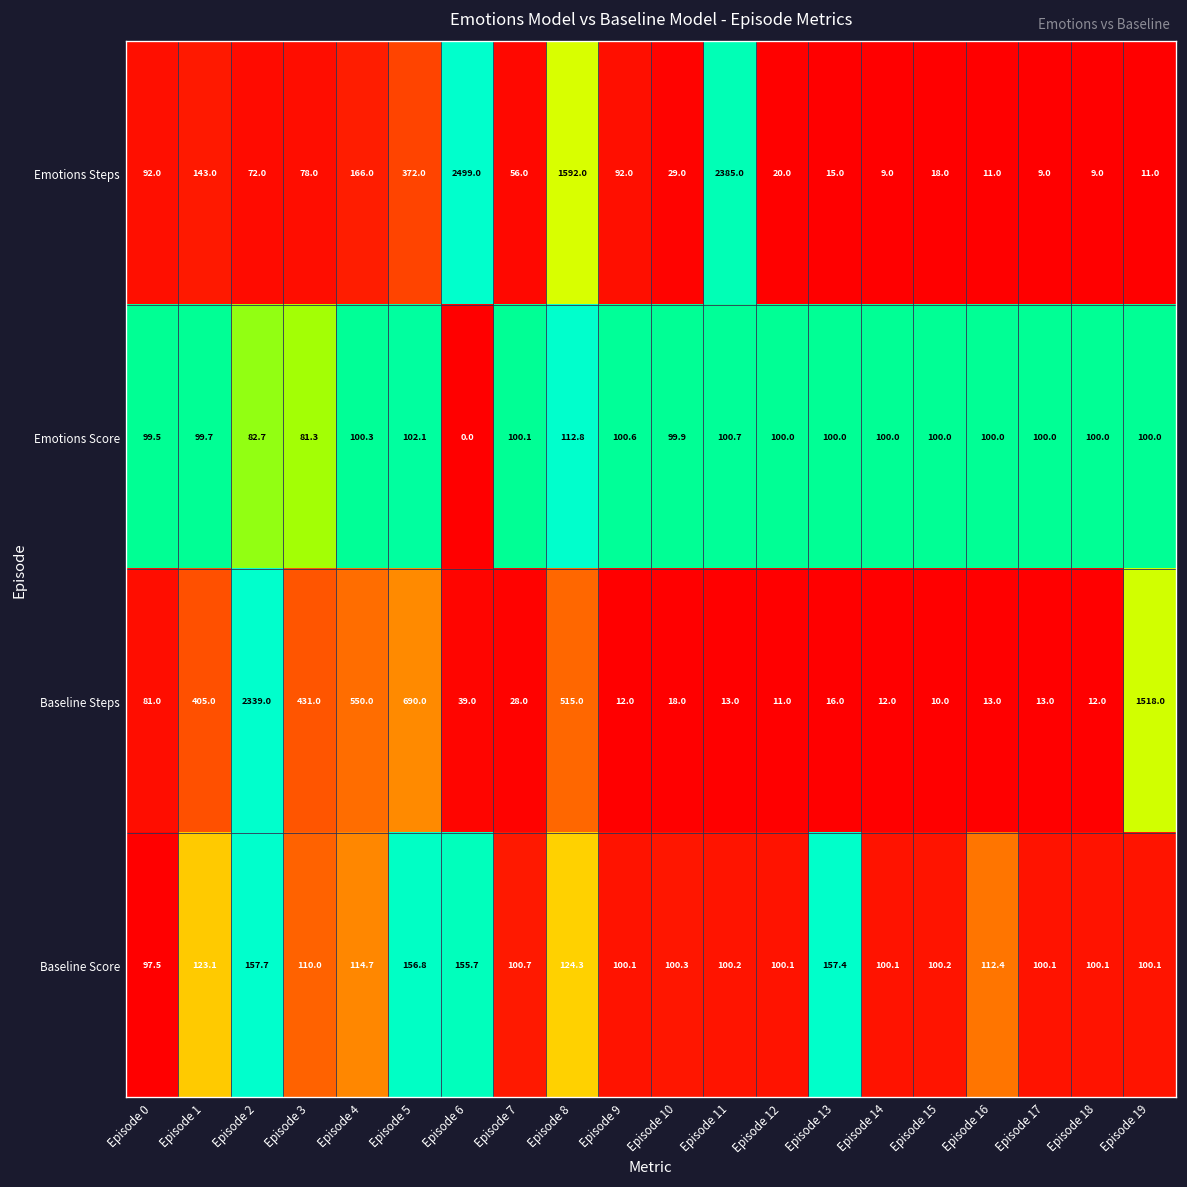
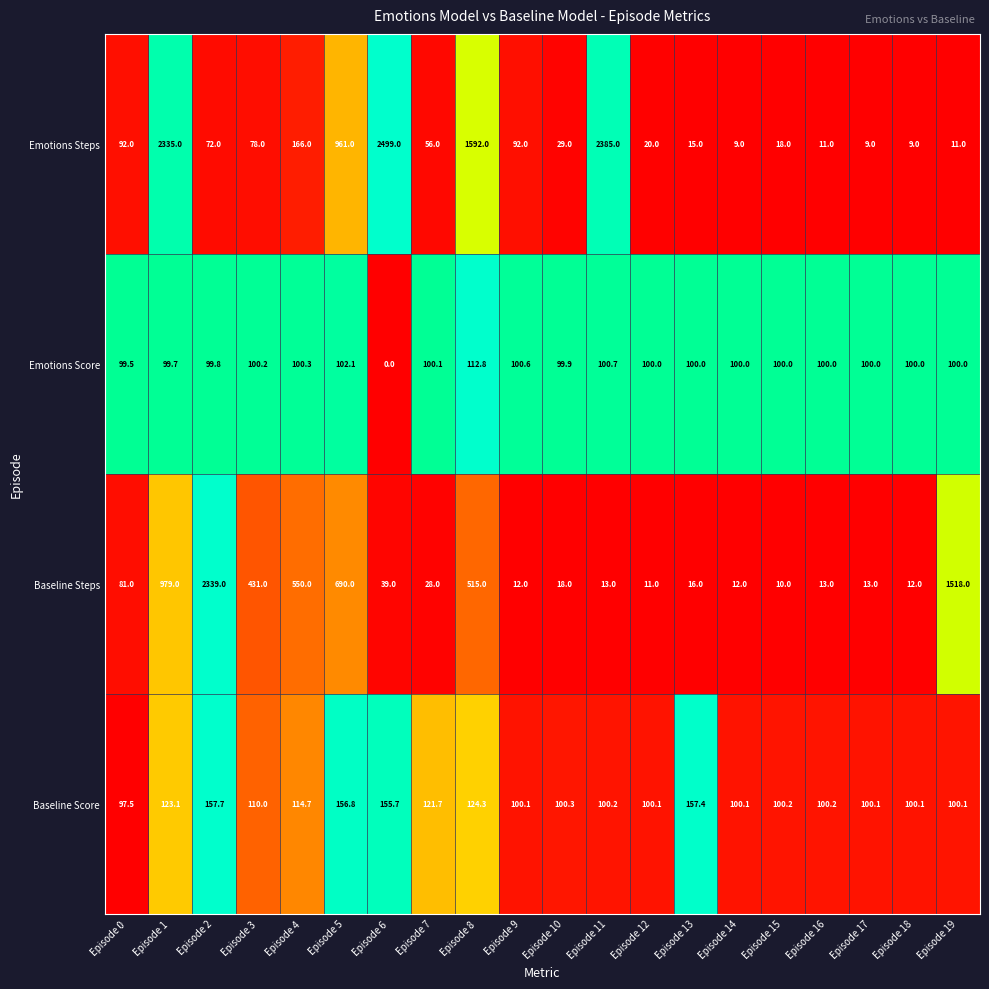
  {
    "Emotions Steps": {
      "Episode 0": 92.0,
-     "Episode 1": 143.0,
+     "Episode 1": 2335.0,
      "Episode 2": 72.0,
      "Episode 3": 78.0,
      "Episode 4": 166.0,
-     "Episode 5": 372.0,
+     "Episode 5": 961.0,
      "Episode 6": 2499.0,
      "Episode 7": 56.0,
      "Episode 8": 1592.0,
      "Episode 9": 92.0,
      "Episode 10": 29.0,
      "Episode 11": 2385.0,
      "Episode 12": 20.0,
      "Episode 13": 15.0,
      "Episode 14": 9.0,
      "Episode 15": 18.0,
      "Episode 16": 11.0,
      "Episode 17": 9.0,
      "Episode 18": 9.0,
      "Episode 19": 11.0
    },
    "Emotions Score": {
      "Episode 0": 99.5,
      "Episode 1": 99.7,
-     "Episode 2": 82.7,
-     "Episode 3": 81.3,
+     "Episode 2": 99.8,
+     "Episode 3": 100.2,
      "Episode 4": 100.3,
      "Episode 5": 102.1,
      "Episode 6": 0.0,
      "Episode 7": 100.1,
      "Episode 8": 112.8,
      "Episode 9": 100.6,
      "Episode 10": 99.9,
      "Episode 11": 100.7,
      "Episode 12": 100.0,
      "Episode 13": 100.0,
      "Episode 14": 100.0,
      "Episode 15": 100.0,
      "Episode 16": 100.0,
      "Episode 17": 100.0,
      "Episode 18": 100.0,
      "Episode 19": 100.0
    },
    "Baseline Steps": {
      "Episode 0": 81.0,
-     "Episode 1": 405.0,
+     "Episode 1": 979.0,
      "Episode 2": 2339.0,
      "Episode 3": 431.0,
      "Episode 4": 550.0,
      "Episode 5": 690.0,
      "Episode 6": 39.0,
      "Episode 7": 28.0,
      "Episode 8": 515.0,
      "Episode 9": 12.0,
      "Episode 10": 18.0,
      "Episode 11": 13.0,
      "Episode 12": 11.0,
      "Episode 13": 16.0,
      "Episode 14": 12.0,
      "Episode 15": 10.0,
      "Episode 16": 13.0,
      "Episode 17": 13.0,
      "Episode 18": 12.0,
      "Episode 19": 1518.0
    },
    "Baseline Score": {
      "Episode 0": 97.5,
      "Episode 1": 123.1,
      "Episode 2": 157.7,
      "Episode 3": 110.0,
      "Episode 4": 114.7,
      "Episode 5": 156.8,
      "Episode 6": 155.7,
-     "Episode 7": 100.7,
+     "Episode 7": 121.7,
      "Episode 8": 124.3,
      "Episode 9": 100.1,
      "Episode 10": 100.3,
      "Episode 11": 100.2,
      "Episode 12": 100.1,
      "Episode 13": 157.4,
      "Episode 14": 100.1,
      "Episode 15": 100.2,
-     "Episode 16": 112.4,
+     "Episode 16": 100.2,
      "Episode 17": 100.1,
      "Episode 18": 100.1,
      "Episode 19": 100.1
    }
  }
